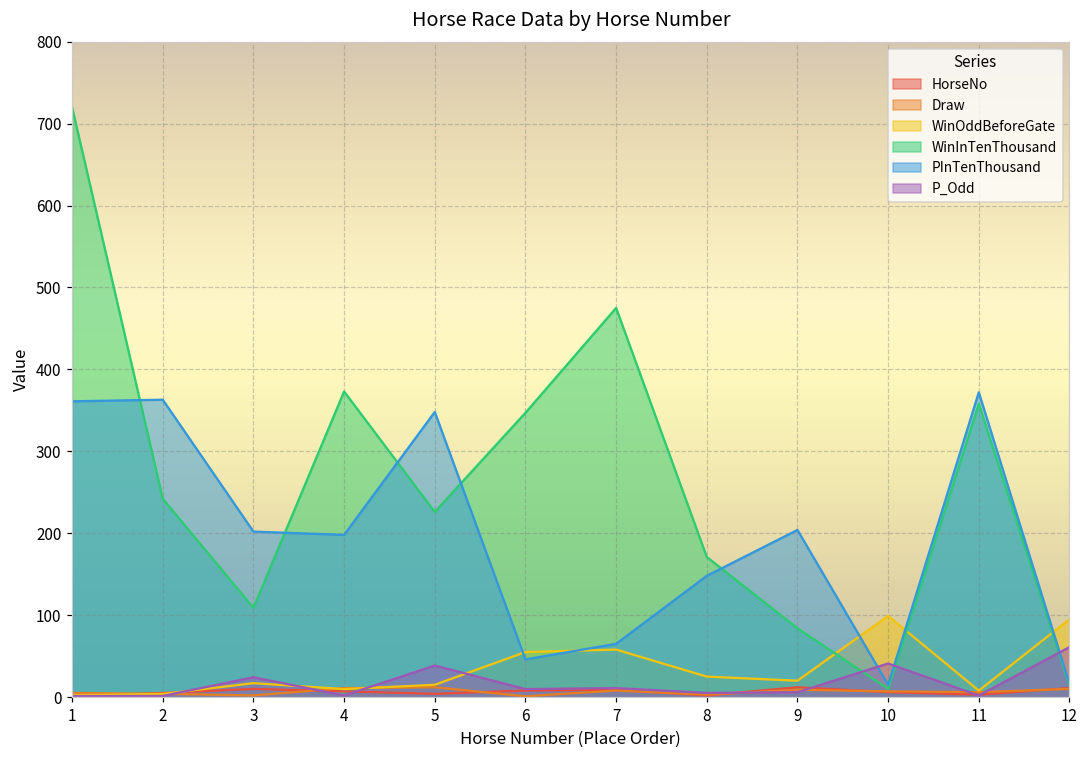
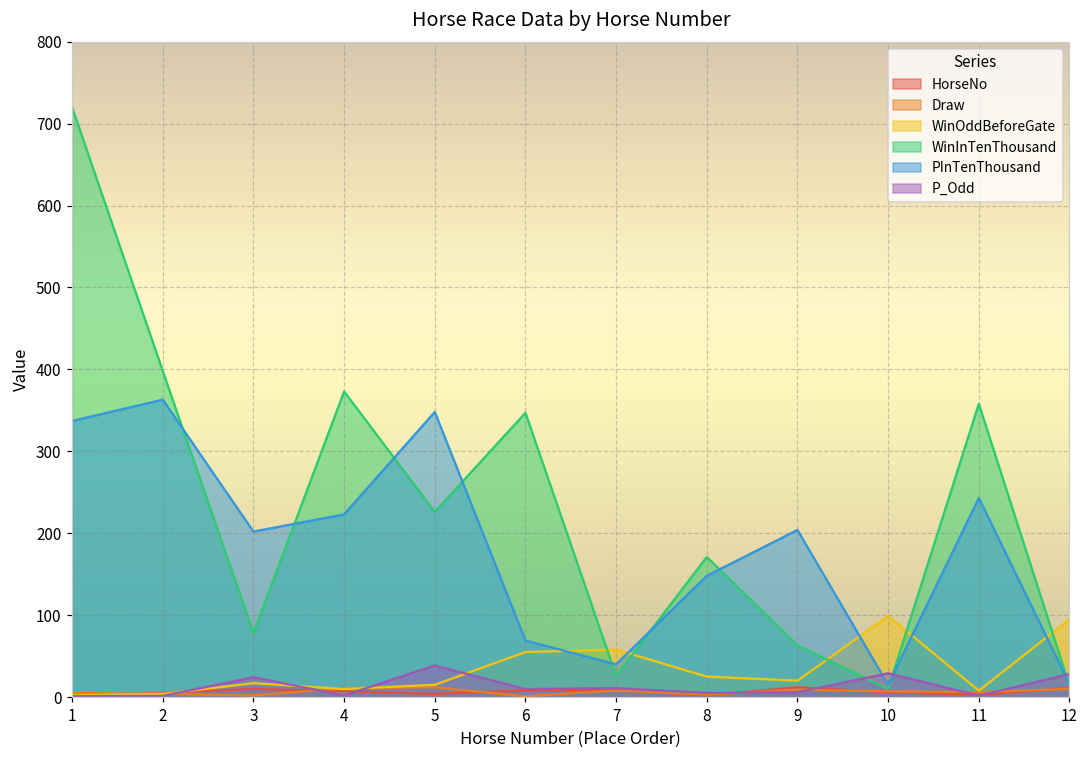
  {
    "WinInTenThousand": {
      "1": 720,
-     "2": 240,
-     "3": 110,
+     "2": 400,
+     "3": 80,
      "4": 370,
      "5": 230,
      "6": 350,
-     "7": 480,
+     "7": 30,
      "8": 170,
-     "9": 80,
+     "9": 60,
      "11": 360
    },
    "PInTenThousand": {
-     "1": 360,
+     "1": 340,
      "2": 360,
      "3": 200,
-     "4": 200,
+     "4": 220,
      "5": 350,
-     "6": 50,
-     "7": 70,
+     "6": 70,
+     "7": 40,
      "8": 150,
      "9": 200,
      "10": 20,
-     "11": 370
+     "11": 240
    },
    "P_Odd": {
      "3": 20,
      "4": 0,
      "5": 40,
-     "10": 40,
-     "12": 60
+     "10": 30,
+     "12": 30
    }
  }
